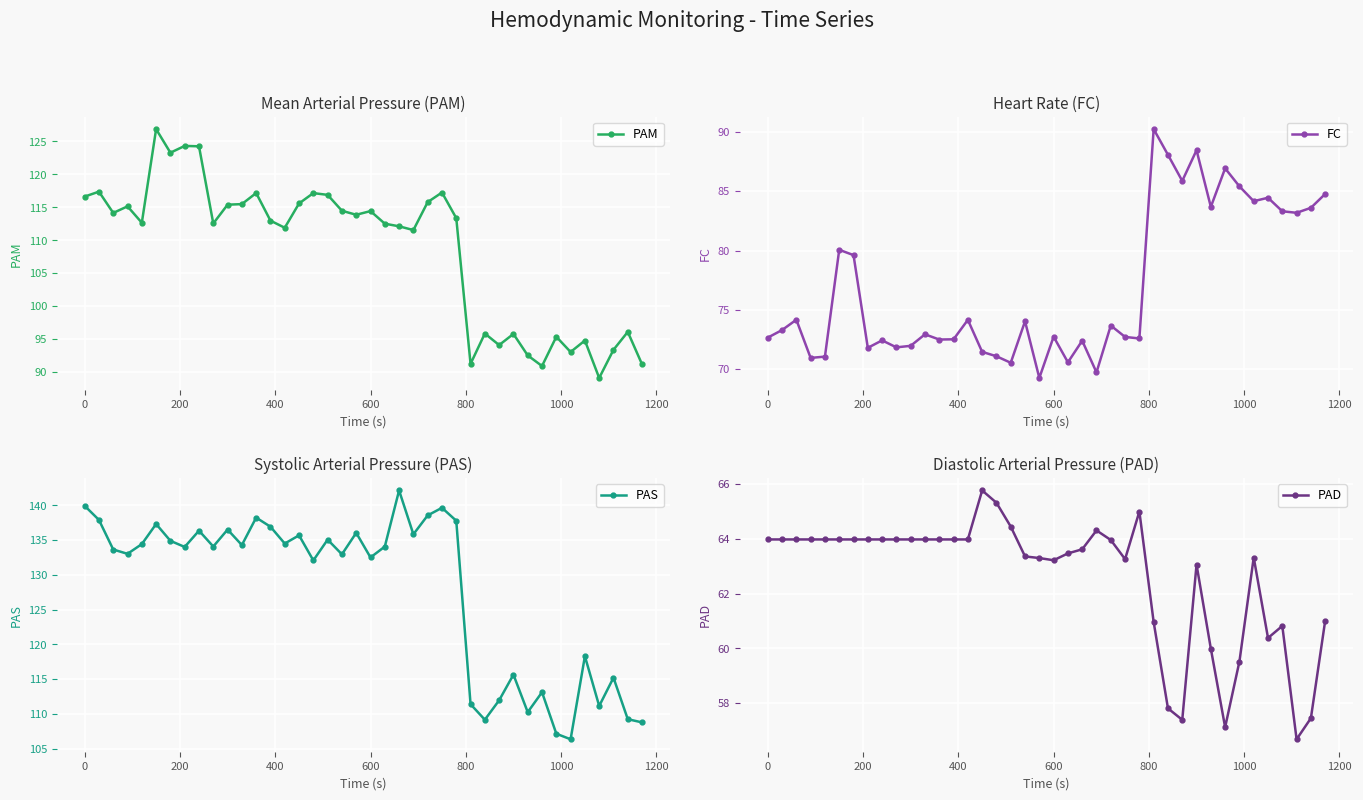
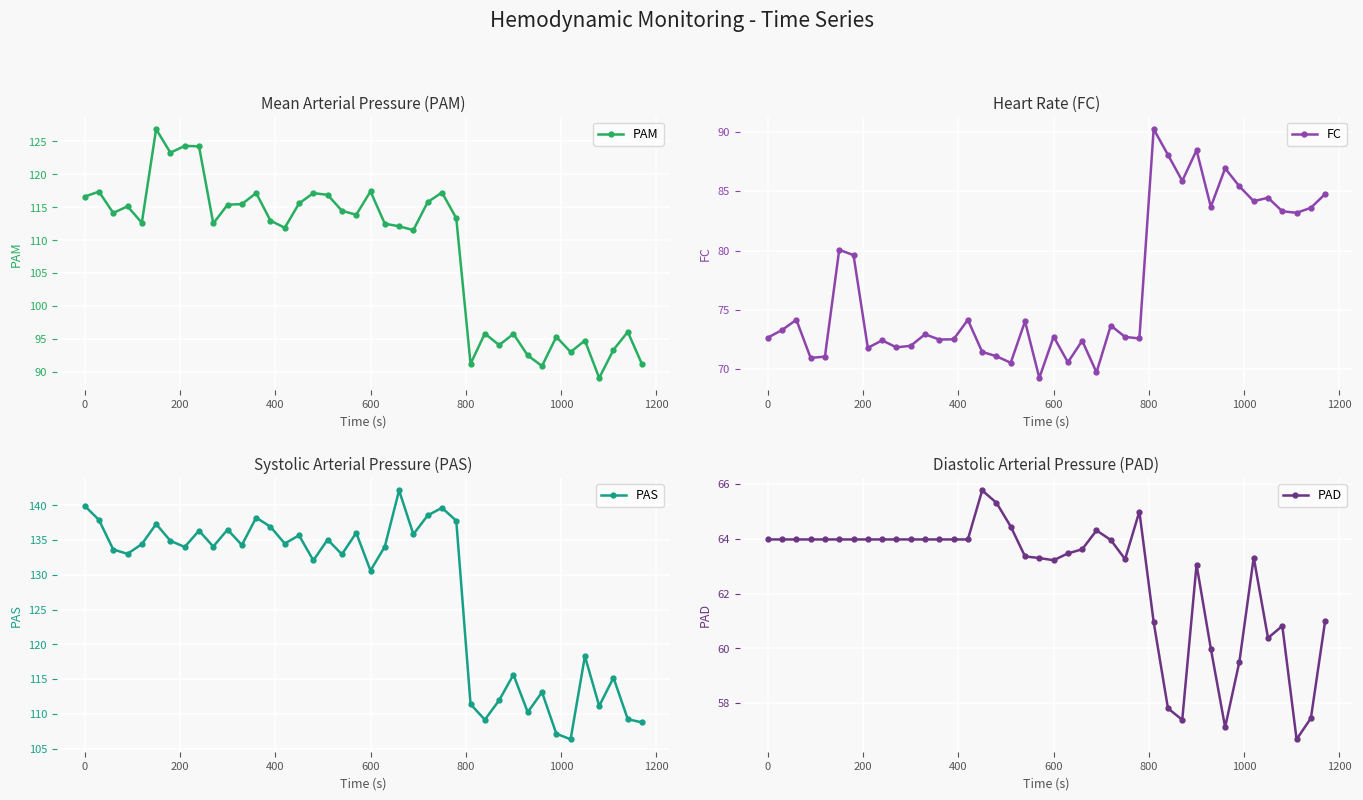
  {
    "Mean Arterial Pressure (PAM)": {
      "0": 117,
-     "600": 114
+     "600": 117
    },
    "Heart Rate (FC)": {
      "0": 72.7,
      "600": 72.7
    },
    "Systolic Arterial Pressure (PAS)": {
      "0": 140,
-     "600": 133
+     "600": 131
    },
    "Diastolic Arterial Pressure (PAD)": {
      "0": 64.0,
      "600": 63.2
    }
  }
